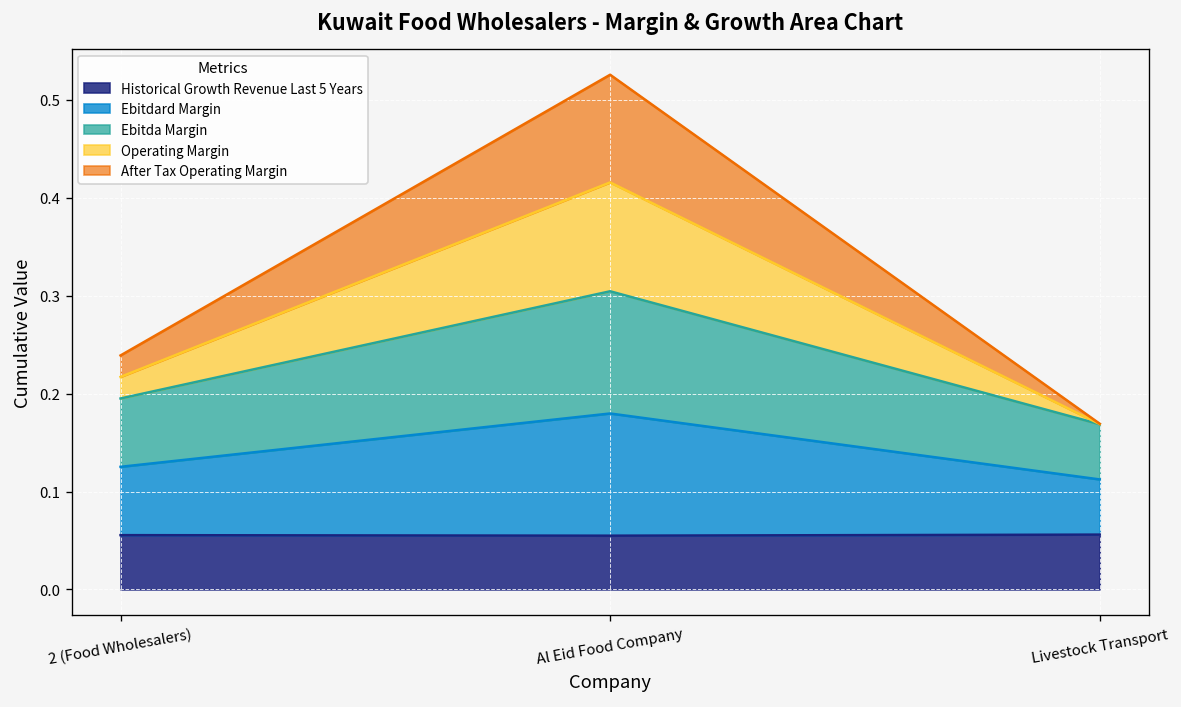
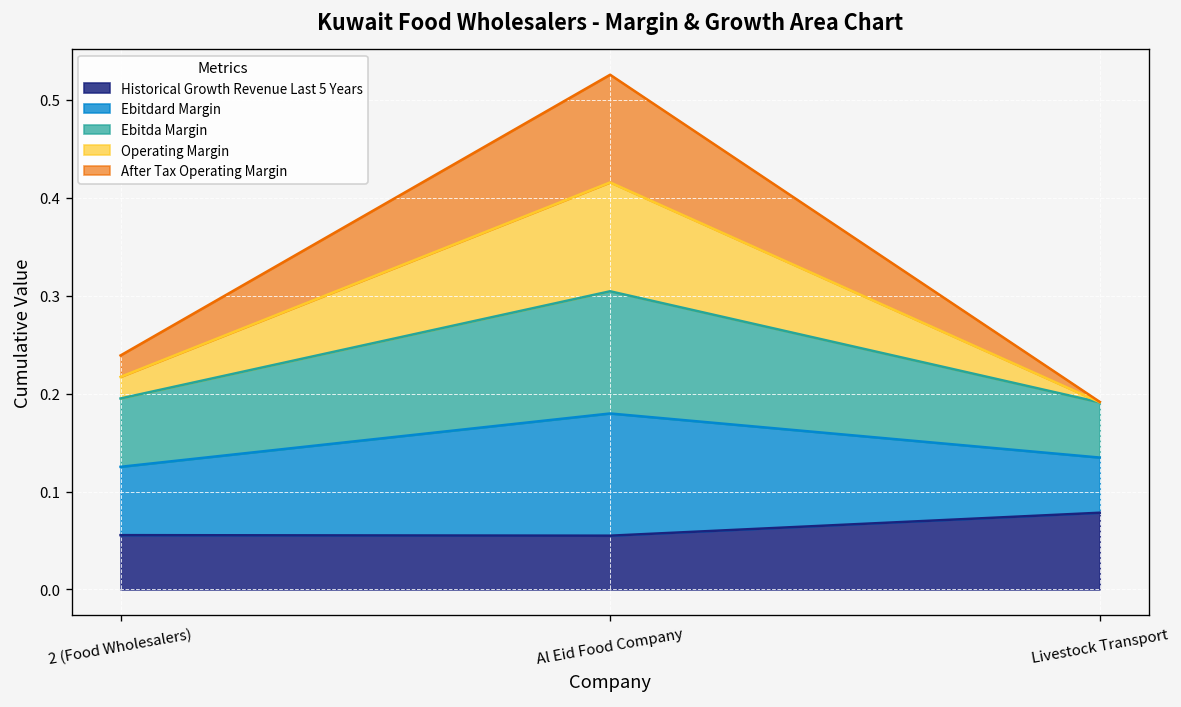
  {
    "Historical Growth Revenue Last 5 Years": {
      "2 (Food Wholesalers)": 0.06,
      "Al Eid Food Company": 0.05,
-     "Livestock Transport": 0.06
+     "Livestock Transport": 0.08
    },
    "Ebitdard Margin": {
      "2 (Food Wholesalers)": 0.07,
      "Al Eid Food Company": 0.12,
      "Livestock Transport": 0.06
    },
    "Ebitda Margin": {
      "2 (Food Wholesalers)": 0.07,
      "Al Eid Food Company": 0.12
    },
    "Operating Margin": {
      "2 (Food Wholesalers)": 0.02,
      "Al Eid Food Company": 0.11
    },
    "After Tax Operating Margin": {
      "2 (Food Wholesalers)": 0.02,
      "Al Eid Food Company": 0.11
    }
  }
